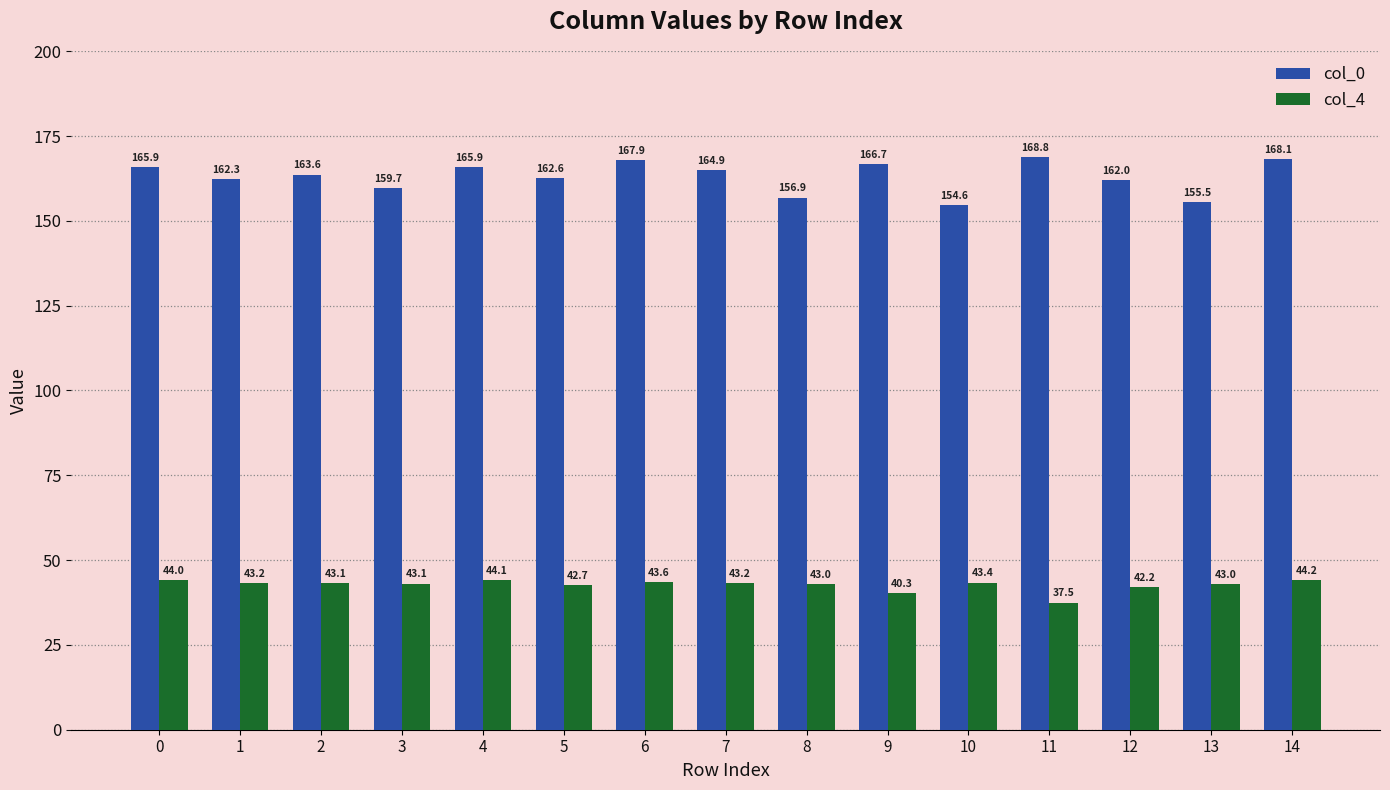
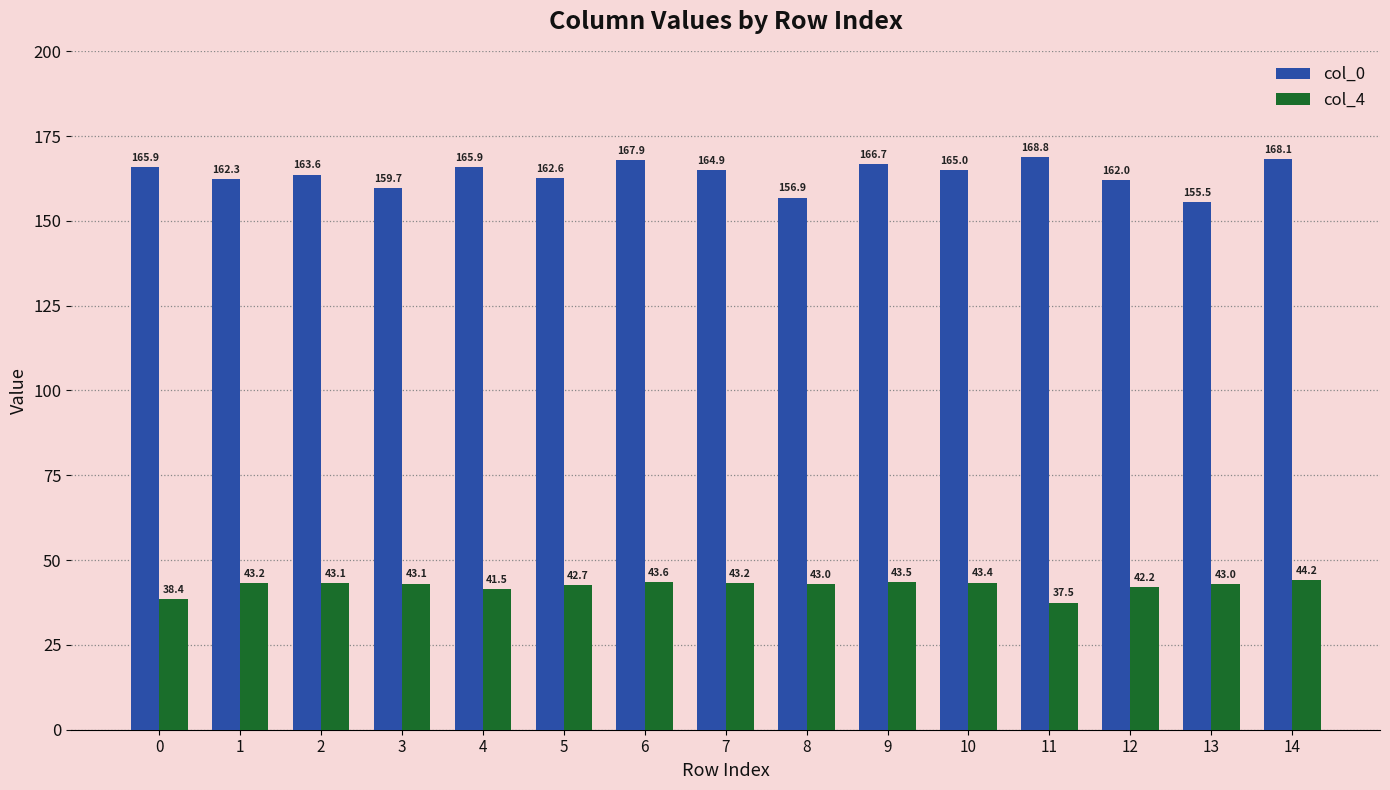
  {
    "col_0": {
      "0": 165.9,
      "1": 162.3,
      "2": 163.6,
      "3": 159.7,
      "4": 165.9,
      "5": 162.6,
      "6": 167.9,
      "7": 164.9,
      "8": 156.9,
      "9": 166.7,
-     "10": 154.6,
+     "10": 165.0,
      "11": 168.8,
      "12": 162.0,
      "13": 155.5,
      "14": 168.1
    },
    "col_4": {
-     "0": 44.0,
+     "0": 38.4,
      "1": 43.2,
      "2": 43.1,
      "3": 43.1,
-     "4": 44.1,
+     "4": 41.5,
      "5": 42.7,
      "6": 43.6,
      "7": 43.2,
      "8": 43.0,
-     "9": 40.3,
+     "9": 43.5,
      "10": 43.4,
      "11": 37.5,
      "12": 42.2,
      "13": 43.0,
      "14": 44.2
    }
  }
